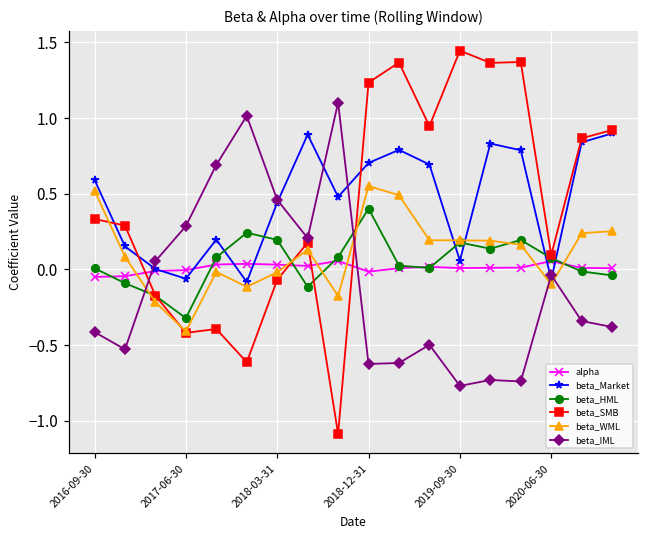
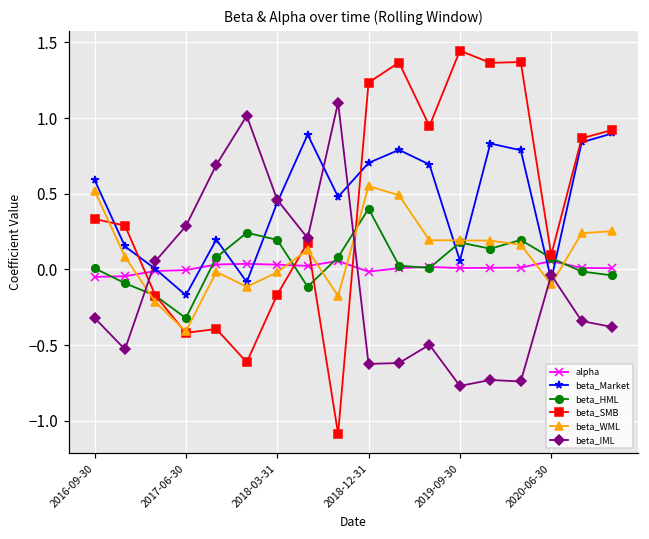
  {
    "alpha": {
      "2016-09-30": -0.05,
      "2017-06-30": 0.00,
      "2018-03-31": 0.03,
      "2018-12-31": -0.01,
      "2019-09-30": 0.01,
      "2020-06-30": 0.05
    },
    "beta_Market": {
      "2016-09-30": 0.59,
-     "2017-06-30": -0.06,
+     "2017-06-30": -0.17,
      "2018-03-31": 0.44,
      "2018-12-31": 0.70,
      "2019-09-30": 0.06,
      "2020-06-30": -0.07
    },
    "beta_HML": {
      "2016-09-30": 0.01,
      "2017-06-30": -0.32,
      "2018-03-31": 0.20,
      "2018-12-31": 0.40,
      "2020-06-30": 0.07
    },
    "beta_SMB": {
      "2016-09-30": 0.33,
-     "2018-03-31": -0.07,
+     "2018-03-31": -0.17,
      "2018-12-31": 1.23,
      "2019-09-30": 1.45,
      "2020-06-30": 0.10
    },
    "beta_WML": {
      "2016-09-30": 0.52,
      "2018-03-31": -0.02,
      "2018-12-31": 0.55,
      "2020-06-30": -0.10
    },
    "beta_IML": {
-     "2016-09-30": -0.41,
+     "2016-09-30": -0.32,
      "2017-06-30": 0.29,
      "2018-03-31": 0.46,
      "2018-12-31": -0.62,
      "2019-09-30": -0.77,
      "2020-06-30": -0.04
    }
  }
